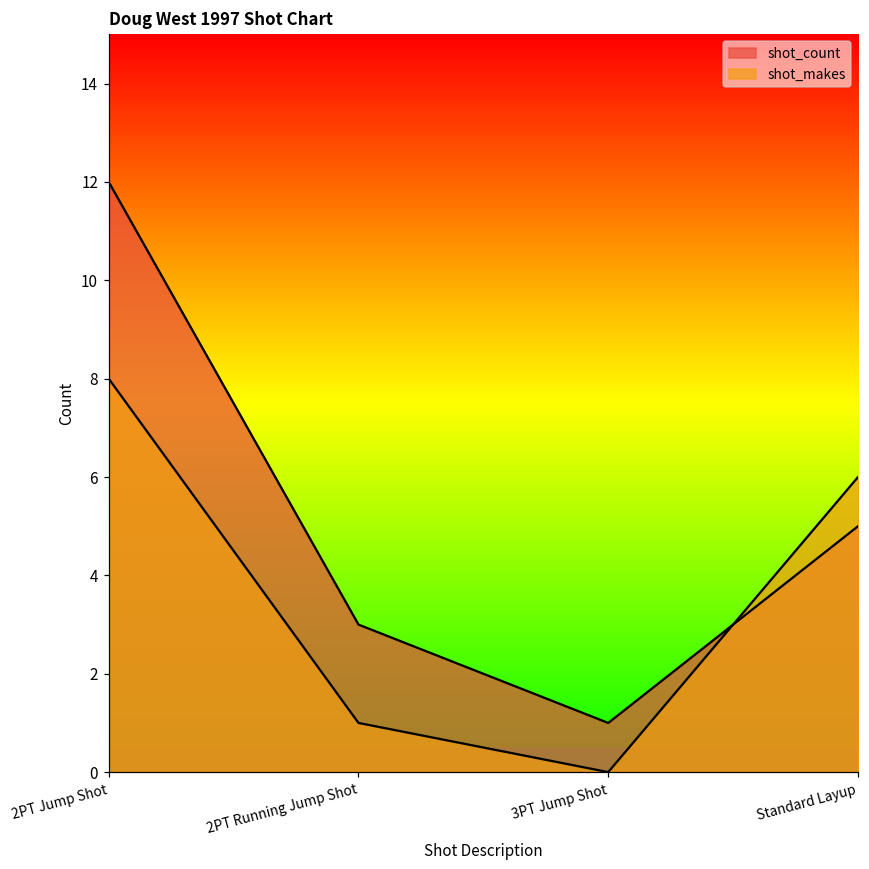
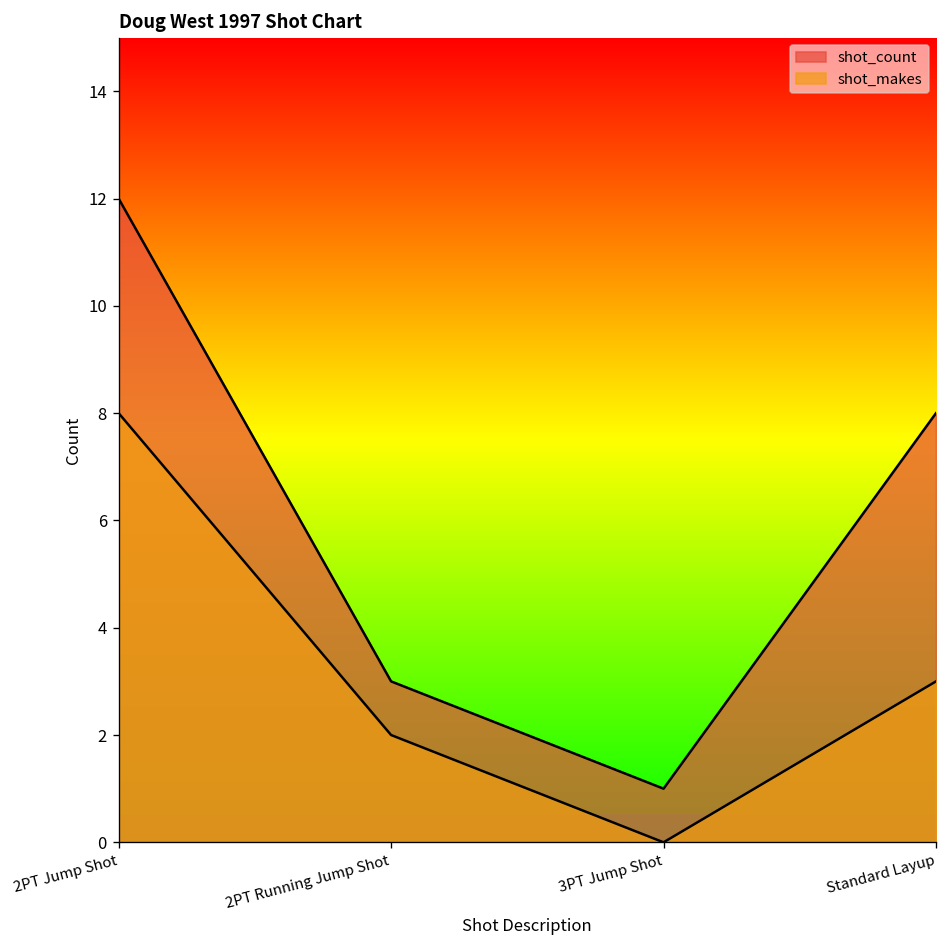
  {
    "shot_count": {
      "2PT Jump Shot": 12,
      "2PT Running Jump Shot": 3,
      "3PT Jump Shot": 1,
-     "Standard Layup": 5
+     "Standard Layup": 8
    },
    "shot_makes": {
      "2PT Jump Shot": 8,
-     "2PT Running Jump Shot": 1,
-     "Standard Layup": 6
+     "2PT Running Jump Shot": 2,
+     "Standard Layup": 3
    }
  }
